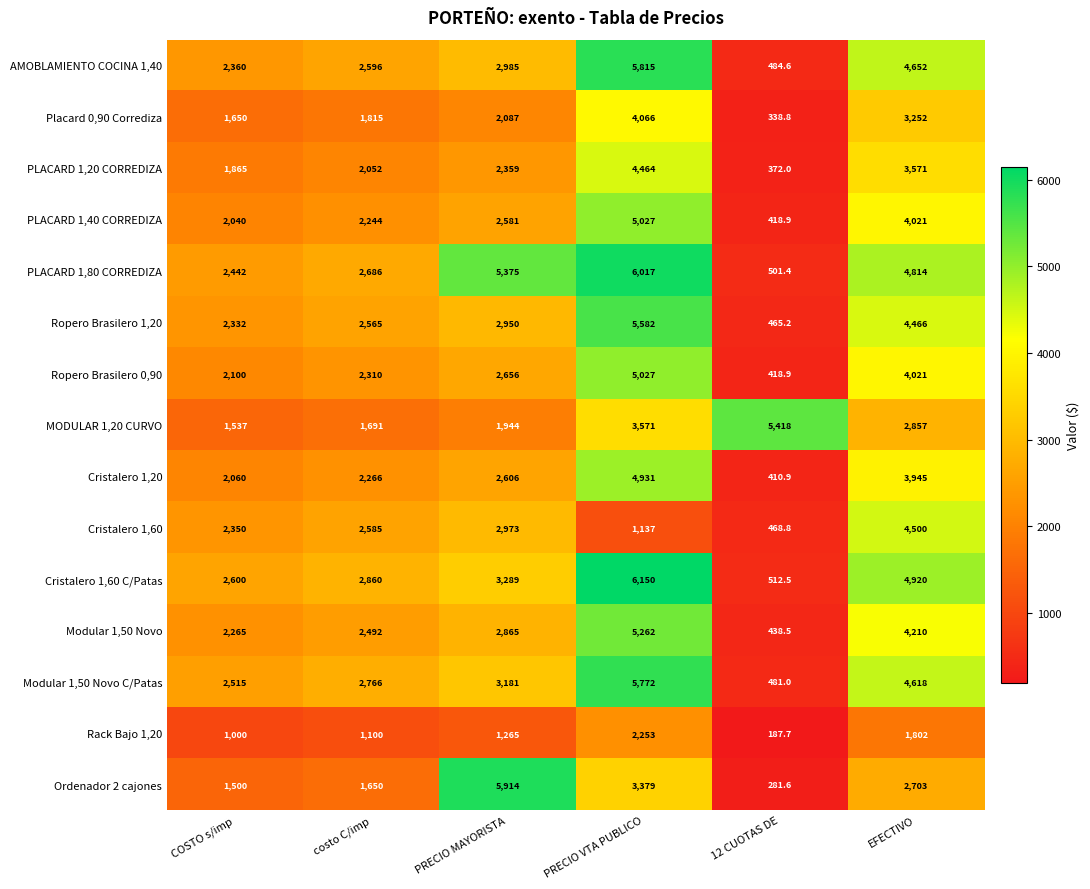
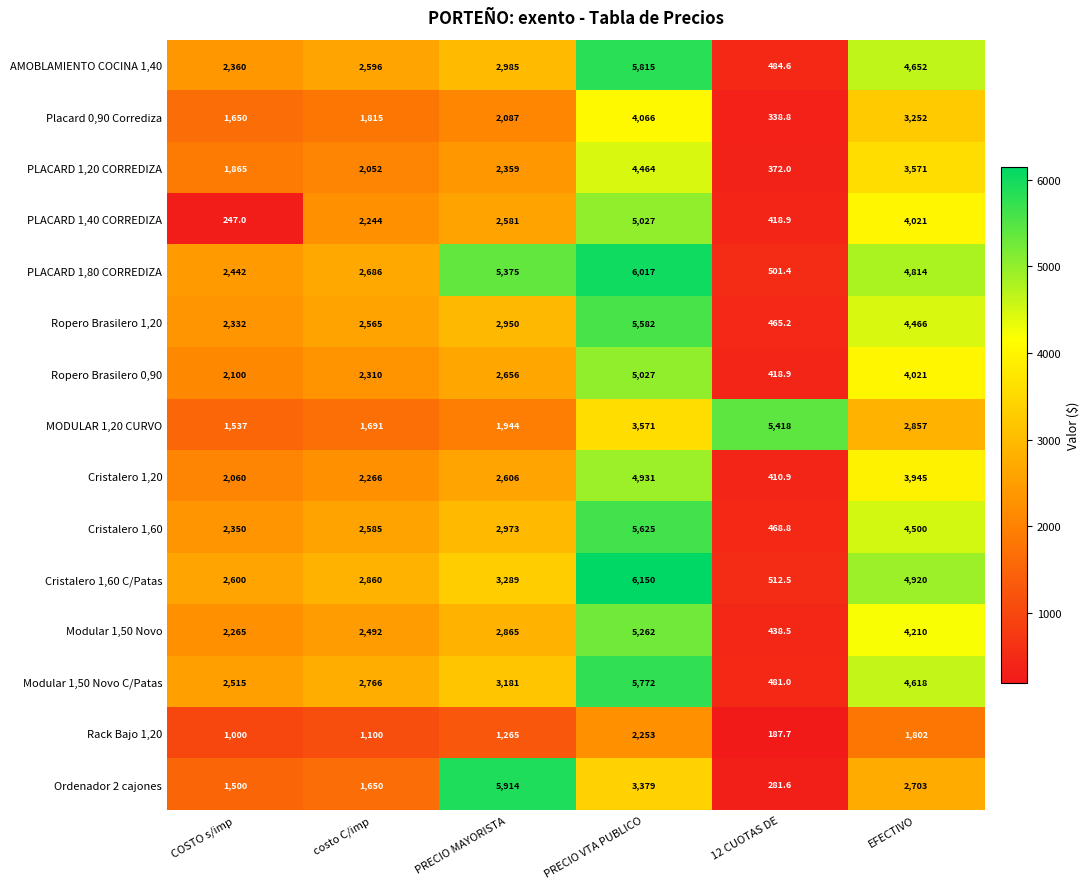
  {
    "AMOBLAMIENTO COCINA 1,40": {
      "COSTO s/imp": "2,360",
      "costo C/imp": "2,596",
      "PRECIO MAYORISTA": "2,985",
      "PRECIO VTA PUBLICO": "5,815",
      "12 CUOTAS DE": "484.6",
      "EFECTIVO": "4,652"
    },
    "Placard 0,90 Corrediza": {
      "COSTO s/imp": "1,650",
      "costo C/imp": "1,815",
      "PRECIO MAYORISTA": "2,087",
      "PRECIO VTA PUBLICO": "4,066",
      "12 CUOTAS DE": "338.8",
      "EFECTIVO": "3,252"
    },
    "PLACARD 1,20 CORREDIZA": {
      "COSTO s/imp": "1,865",
      "costo C/imp": "2,052",
      "PRECIO MAYORISTA": "2,359",
      "PRECIO VTA PUBLICO": "4,464",
      "12 CUOTAS DE": "372.0",
      "EFECTIVO": "3,571"
    },
    "PLACARD 1,40 CORREDIZA": {
-     "COSTO s/imp": "2,040",
+     "COSTO s/imp": "247.0",
      "costo C/imp": "2,244",
      "PRECIO MAYORISTA": "2,581",
      "PRECIO VTA PUBLICO": "5,027",
      "12 CUOTAS DE": "418.9",
      "EFECTIVO": "4,021"
    },
    "PLACARD 1,80 CORREDIZA": {
      "COSTO s/imp": "2,442",
      "costo C/imp": "2,686",
      "PRECIO MAYORISTA": "5,375",
      "PRECIO VTA PUBLICO": "6,017",
      "12 CUOTAS DE": "501.4",
      "EFECTIVO": "4,814"
    },
    "Ropero Brasilero 1,20": {
      "COSTO s/imp": "2,332",
      "costo C/imp": "2,565",
      "PRECIO MAYORISTA": "2,950",
      "PRECIO VTA PUBLICO": "5,582",
      "12 CUOTAS DE": "465.2",
      "EFECTIVO": "4,466"
    },
    "Ropero Brasilero 0,90": {
      "COSTO s/imp": "2,100",
      "costo C/imp": "2,310",
      "PRECIO MAYORISTA": "2,656",
      "PRECIO VTA PUBLICO": "5,027",
      "12 CUOTAS DE": "418.9",
      "EFECTIVO": "4,021"
    },
    "MODULAR 1,20 CURVO": {
      "COSTO s/imp": "1,537",
      "costo C/imp": "1,691",
      "PRECIO MAYORISTA": "1,944",
      "PRECIO VTA PUBLICO": "3,571",
      "12 CUOTAS DE": "5,418",
      "EFECTIVO": "2,857"
    },
    "Cristalero 1,20": {
      "COSTO s/imp": "2,060",
      "costo C/imp": "2,266",
      "PRECIO MAYORISTA": "2,606",
      "PRECIO VTA PUBLICO": "4,931",
      "12 CUOTAS DE": "410.9",
      "EFECTIVO": "3,945"
    },
    "Cristalero 1,60": {
      "COSTO s/imp": "2,350",
      "costo C/imp": "2,585",
      "PRECIO MAYORISTA": "2,973",
-     "PRECIO VTA PUBLICO": "1,137",
+     "PRECIO VTA PUBLICO": "5,625",
      "12 CUOTAS DE": "468.8",
      "EFECTIVO": "4,500"
    },
    "Cristalero 1,60 C/Patas": {
      "COSTO s/imp": "2,600",
      "costo C/imp": "2,860",
      "PRECIO MAYORISTA": "3,289",
      "PRECIO VTA PUBLICO": "6,150",
      "12 CUOTAS DE": "512.5",
      "EFECTIVO": "4,920"
    },
    "Modular 1,50 Novo": {
      "COSTO s/imp": "2,265",
      "costo C/imp": "2,492",
      "PRECIO MAYORISTA": "2,865",
      "PRECIO VTA PUBLICO": "5,262",
      "12 CUOTAS DE": "438.5",
      "EFECTIVO": "4,210"
    },
    "Modular 1,50 Novo C/Patas": {
      "COSTO s/imp": "2,515",
      "costo C/imp": "2,766",
      "PRECIO MAYORISTA": "3,181",
      "PRECIO VTA PUBLICO": "5,772",
      "12 CUOTAS DE": "481.0",
      "EFECTIVO": "4,618"
    },
    "Rack Bajo 1,20": {
      "COSTO s/imp": "1,000",
      "costo C/imp": "1,100",
      "PRECIO MAYORISTA": "1,265",
      "PRECIO VTA PUBLICO": "2,253",
      "12 CUOTAS DE": "187.7",
      "EFECTIVO": "1,802"
    },
    "Ordenador 2 cajones": {
      "COSTO s/imp": "1,500",
      "costo C/imp": "1,650",
      "PRECIO MAYORISTA": "5,914",
      "PRECIO VTA PUBLICO": "3,379",
      "12 CUOTAS DE": "281.6",
      "EFECTIVO": "2,703"
    }
  }
